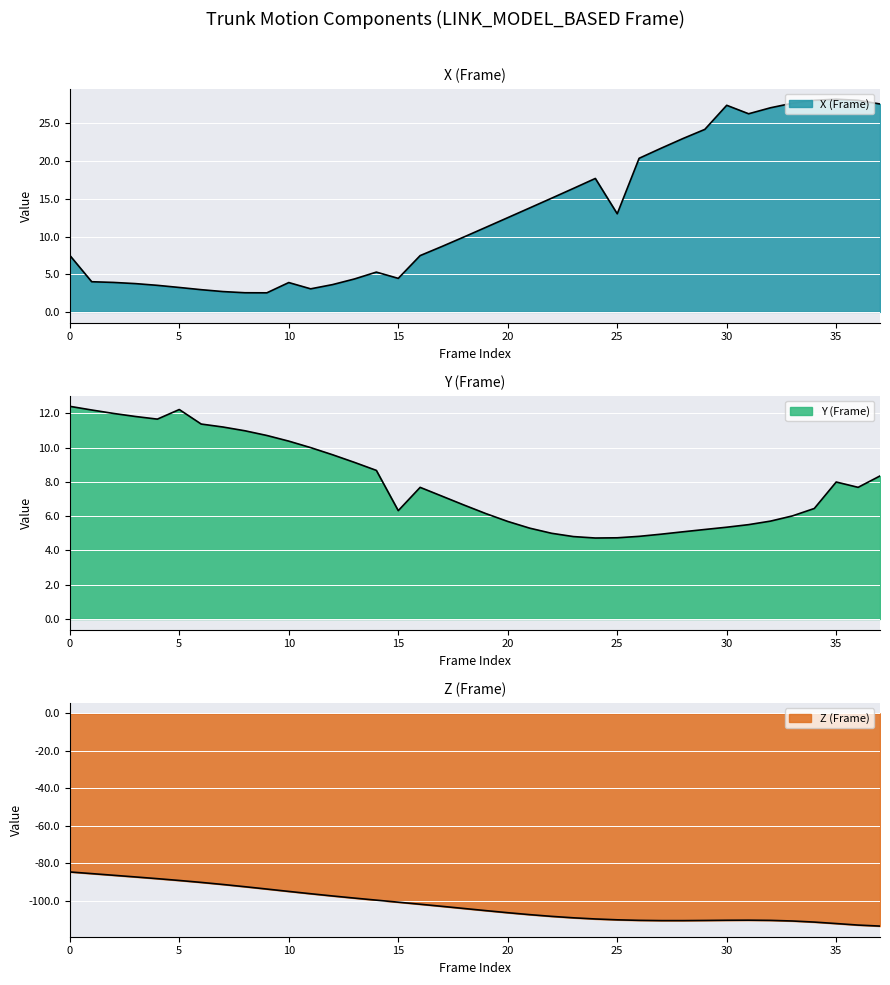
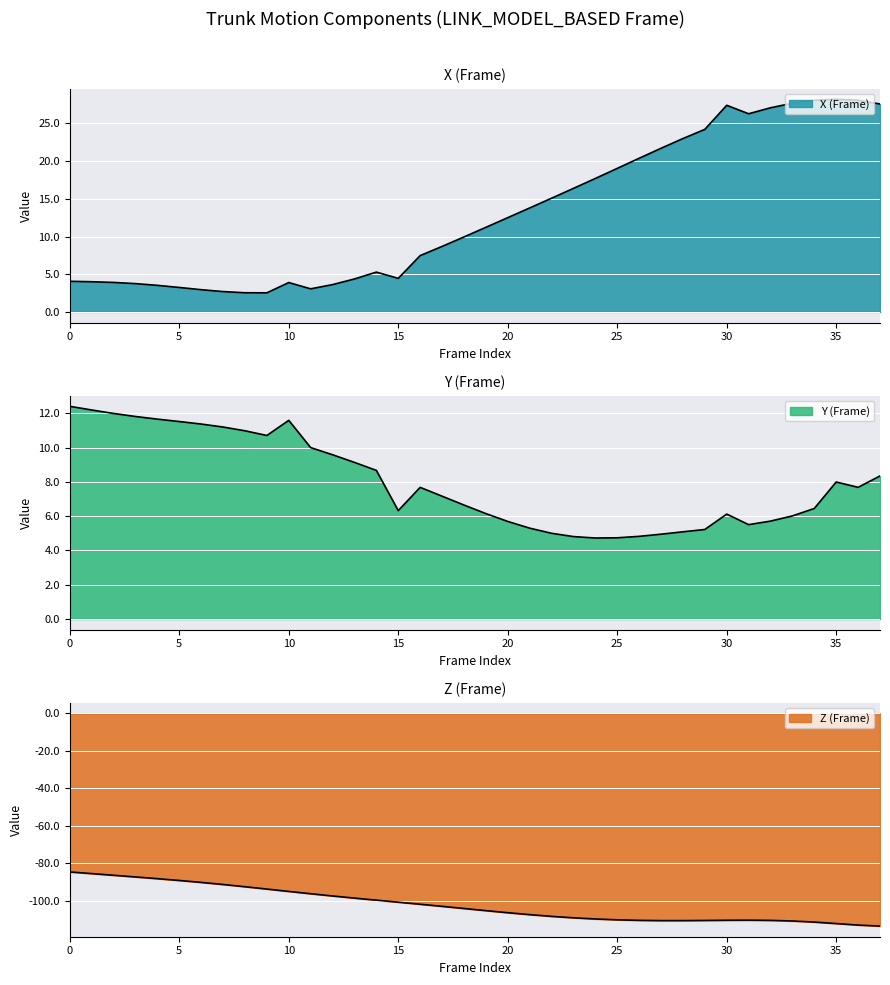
  {
    "X (Frame)": {
-     "0": 8,
+     "0": 4,
      "5": 3,
      "10": 4,
      "15": 4,
      "20": 13,
-     "25": 13,
+     "25": 19,
      "30": 27
    },
    "Y (Frame)": {
      "0": 12.4,
-     "5": 12.2,
-     "10": 10.4,
+     "5": 11.5,
+     "10": 11.6,
      "15": 6.3,
      "20": 5.7,
      "25": 4.7,
-     "30": 5.4,
+     "30": 6.1,
      "35": 8.0
    }
  }
